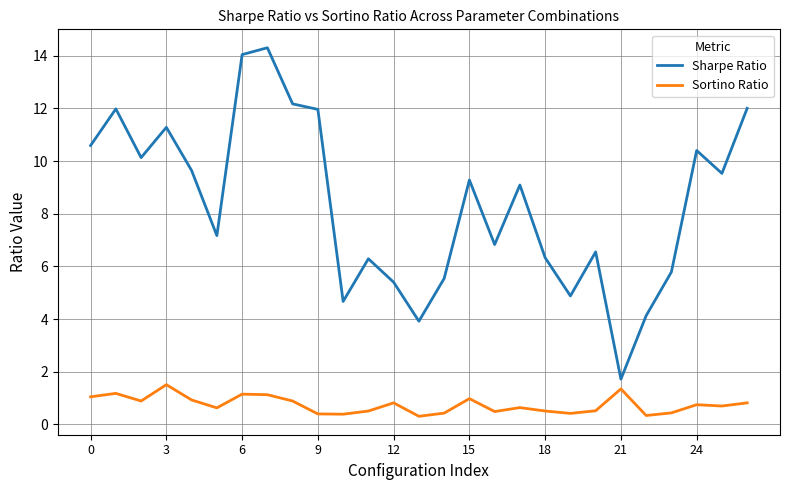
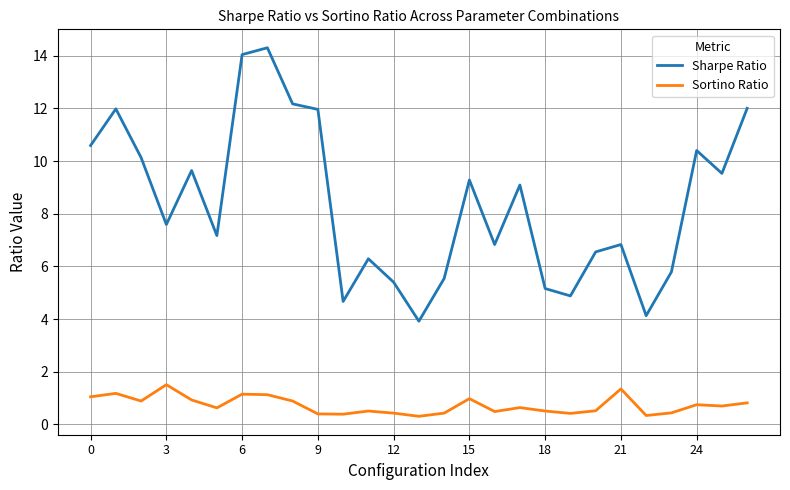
  {
    "Sharpe Ratio": {
      "0": 10.6,
-     "3": 11.3,
+     "3": 7.6,
      "6": 14.0,
      "9": 12.0,
      "12": 5.4,
      "15": 9.3,
-     "18": 6.3,
-     "21": 1.7,
+     "18": 5.2,
+     "21": 6.8,
      "24": 10.4
    },
    "Sortino Ratio": {
      "0": 1.1,
      "3": 1.5,
      "6": 1.2,
      "9": 0.4,
-     "12": 0.8,
+     "12": 0.4,
      "15": 1.0,
      "18": 0.5,
      "21": 1.4,
      "24": 0.8
    }
  }
